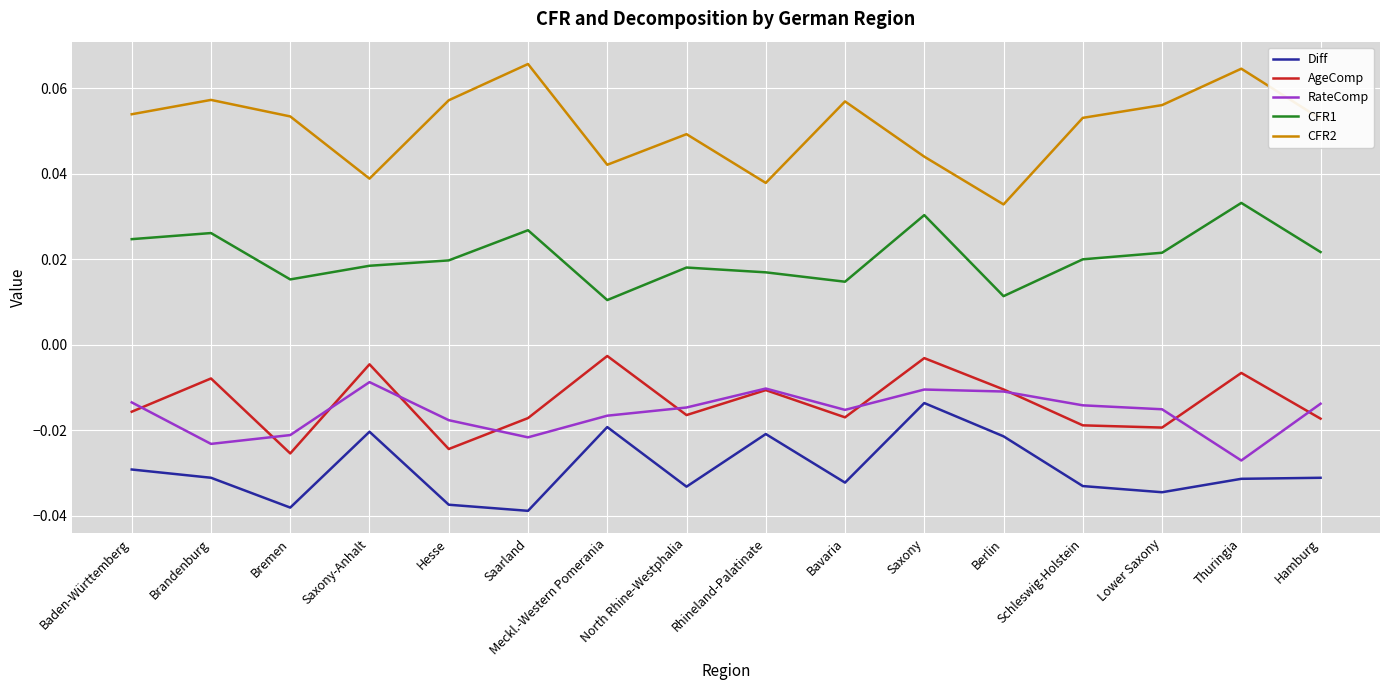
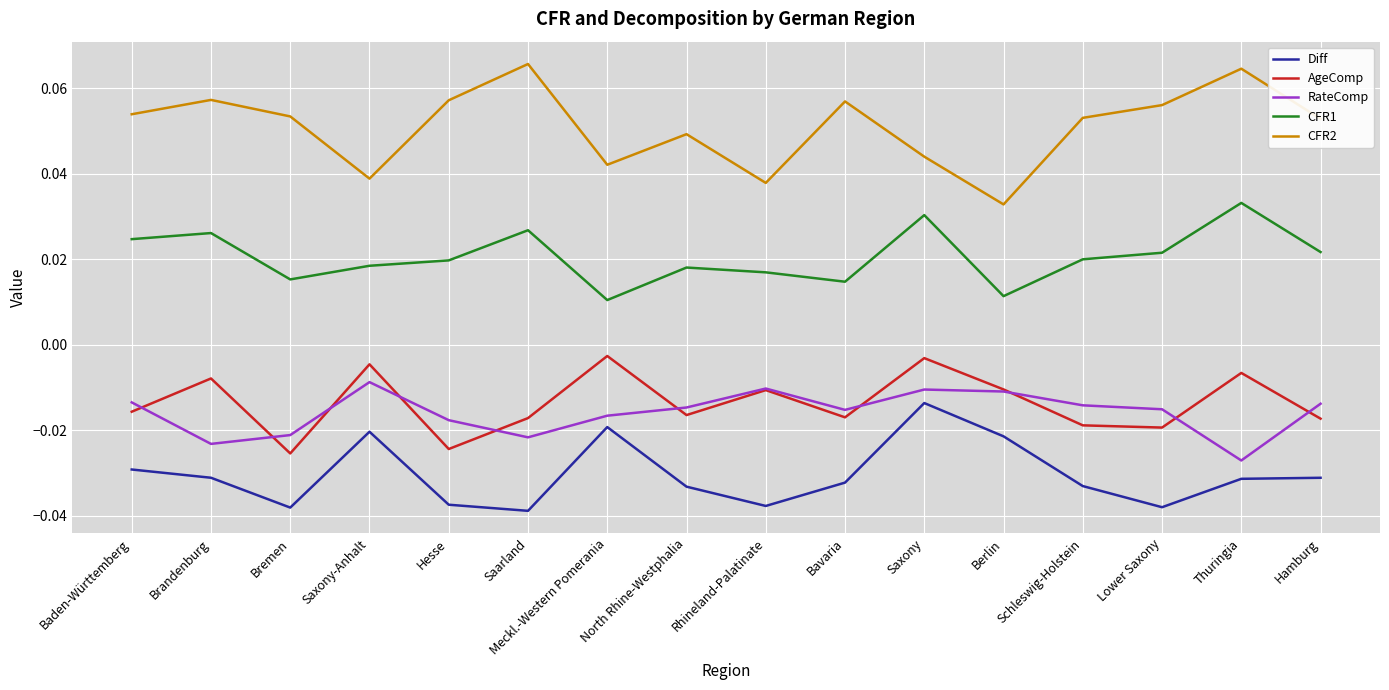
  {
    "Diff": {
      "Baden-Württemberg": -0.029,
      "Brandenburg": -0.031,
      "Bremen": -0.038,
      "Saxony-Anhalt": -0.020,
      "Hesse": -0.037,
      "Saarland": -0.039,
      "Meckl.-Western Pomerania": -0.019,
      "North Rhine-Westphalia": -0.033,
-     "Rhineland-Palatinate": -0.021,
+     "Rhineland-Palatinate": -0.038,
      "Bavaria": -0.032,
      "Saxony": -0.014,
      "Berlin": -0.021,
      "Schleswig-Holstein": -0.033,
-     "Lower Saxony": -0.035,
+     "Lower Saxony": -0.038,
      "Thuringia": -0.031,
      "Hamburg": -0.031
    },
    "AgeComp": {
      "Baden-Württemberg": -0.016,
      "Brandenburg": -0.008,
      "Bremen": -0.025,
      "Saxony-Anhalt": -0.005,
      "Hesse": -0.024,
      "Saarland": -0.017,
      "Meckl.-Western Pomerania": -0.003,
      "North Rhine-Westphalia": -0.016,
      "Bavaria": -0.017,
      "Saxony": -0.003,
      "Schleswig-Holstein": -0.019,
      "Lower Saxony": -0.019,
      "Thuringia": -0.007,
      "Hamburg": -0.017
    },
    "RateComp": {
      "Baden-Württemberg": -0.014,
      "Brandenburg": -0.023,
      "Bremen": -0.021,
      "Saxony-Anhalt": -0.009,
      "Hesse": -0.018,
      "Saarland": -0.022,
      "Meckl.-Western Pomerania": -0.017,
      "North Rhine-Westphalia": -0.015,
      "Bavaria": -0.015,
      "Saxony": -0.011,
      "Schleswig-Holstein": -0.014,
      "Lower Saxony": -0.015,
      "Thuringia": -0.027,
      "Hamburg": -0.014
    },
    "CFR1": {
      "Baden-Württemberg": 0.025,
      "Brandenburg": 0.026,
      "Bremen": 0.015,
      "Saxony-Anhalt": 0.018,
      "Hesse": 0.020,
      "Saarland": 0.027,
      "Meckl.-Western Pomerania": 0.010,
      "North Rhine-Westphalia": 0.018,
      "Rhineland-Palatinate": 0.017,
      "Bavaria": 0.015,
      "Saxony": 0.030,
      "Berlin": 0.011,
      "Schleswig-Holstein": 0.020,
      "Lower Saxony": 0.021,
      "Thuringia": 0.033,
      "Hamburg": 0.022
    },
    "CFR2": {
      "Baden-Württemberg": 0.054,
      "Brandenburg": 0.057,
      "Bremen": 0.053,
      "Saxony-Anhalt": 0.039,
      "Hesse": 0.057,
      "Saarland": 0.066,
      "Meckl.-Western Pomerania": 0.042,
      "North Rhine-Westphalia": 0.049,
      "Rhineland-Palatinate": 0.038,
      "Bavaria": 0.057,
      "Saxony": 0.044,
      "Berlin": 0.033,
      "Schleswig-Holstein": 0.053,
      "Lower Saxony": 0.056,
      "Thuringia": 0.065
    }
  }
